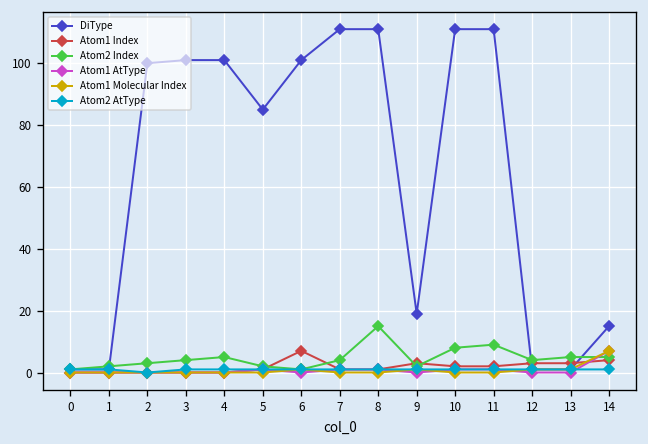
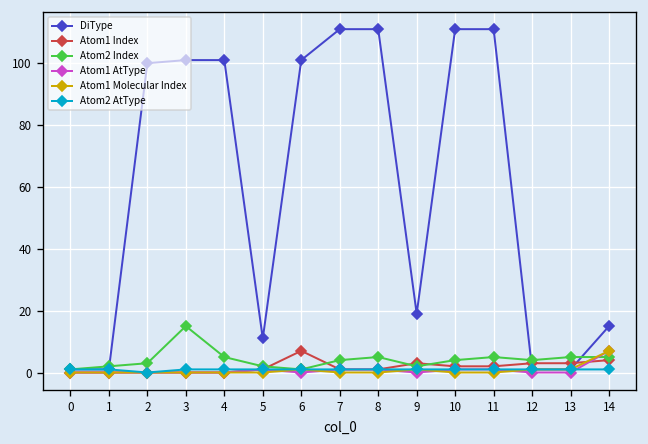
  {
    "DiType": {
      "4": 101,
-     "5": 85,
+     "5": 11,
      "6": 101,
      "7": 111,
      "8": 111,
      "9": 19,
      "10": 111,
      "11": 111,
      "14": 15
    },
    "Atom1 Index": {
      "6": 7,
      "9": 3,
      "12": 3,
      "13": 3,
      "14": 4
    },
    "Atom2 Index": {
      "2": 3,
-     "3": 4,
+     "3": 15,
      "4": 5,
      "7": 4,
-     "8": 15,
-     "10": 8,
-     "11": 9,
+     "8": 5,
+     "10": 4,
+     "11": 5,
      "12": 4,
      "13": 5,
      "14": 5
    },
    "Atom1 AtType": {
      "6": 0,
      "9": 0,
      "12": 0,
      "13": 0
    },
    "Atom1 Molecular Index": {
      "5": 0,
      "7": 0,
      "8": 0,
      "10": 0,
      "11": 0
    },
    "Atom2 AtType": {
      "3": 1,
      "4": 1,
      "14": 1
    }
  }
